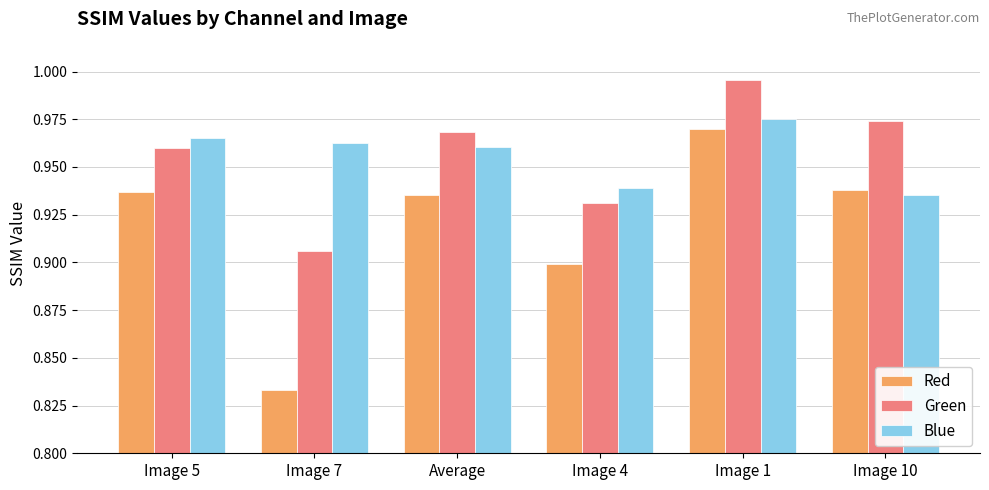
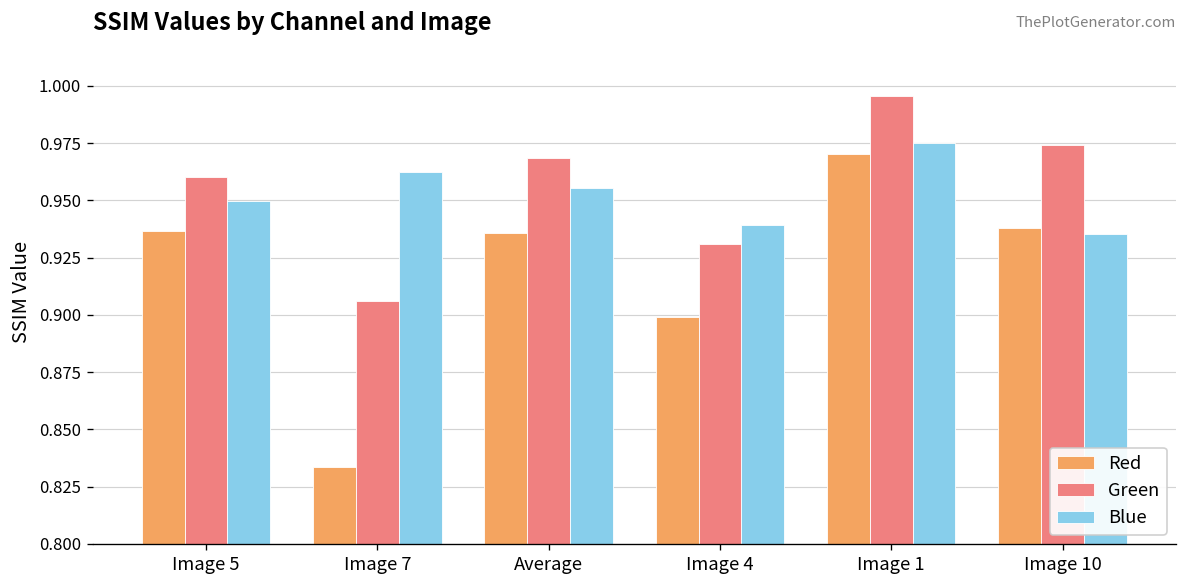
  {
    "Blue": {
-     "Image 5": 0.965,
+     "Image 5": 0.950,
      "Image 7": 0.962,
-     "Average": 0.961,
+     "Average": 0.956,
      "Image 4": 0.939,
      "Image 1": 0.975,
      "Image 10": 0.935
    }
  }
